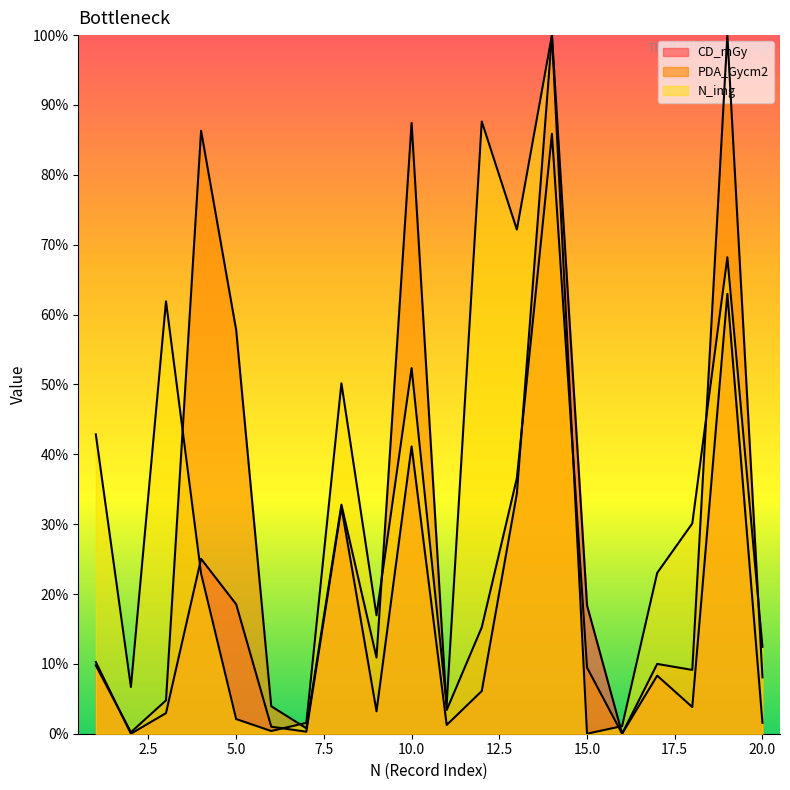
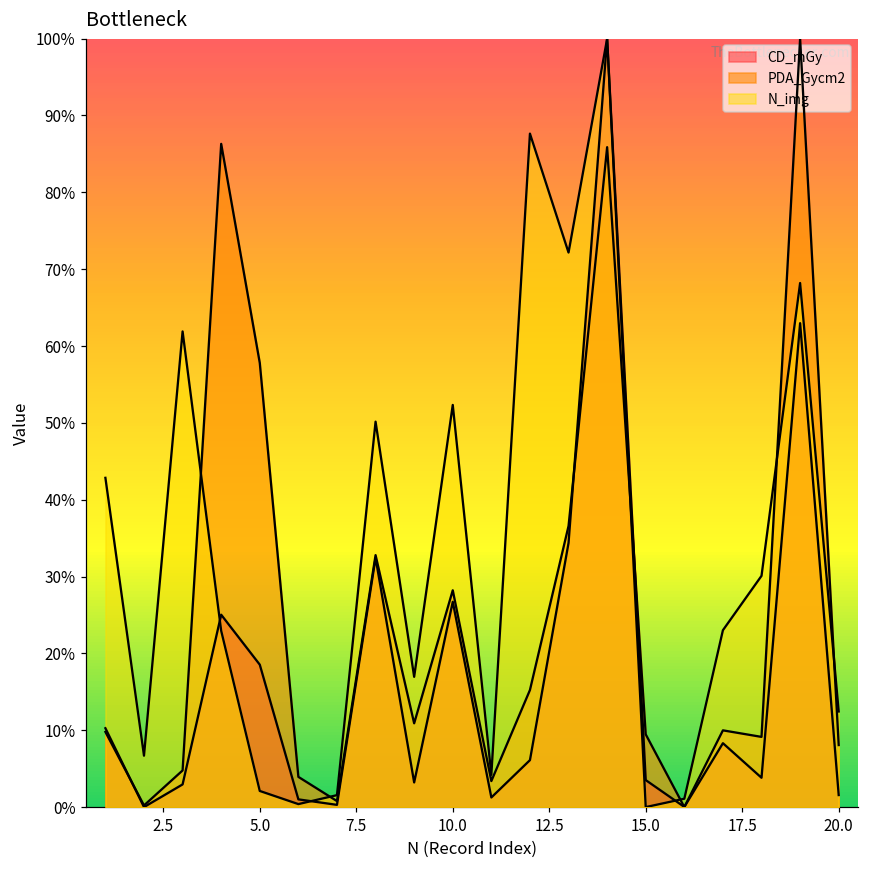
  {
    "CD_mGy": {
      "5.0": "19%",
-     "10.0": "41%",
-     "15.0": "18%",
+     "10.0": "27%",
+     "15.0": "4%",
      "20.0": "2%"
    },
    "PDA_Gycm2": {
      "5.0": "58%",
-     "10.0": "87%",
+     "10.0": "28%",
      "15.0": "9%",
      "20.0": "8%"
    },
    "N_img": {
      "5.0": "2%",
      "10.0": "52%",
      "15.0": "0%",
      "20.0": "12%"
    }
  }
